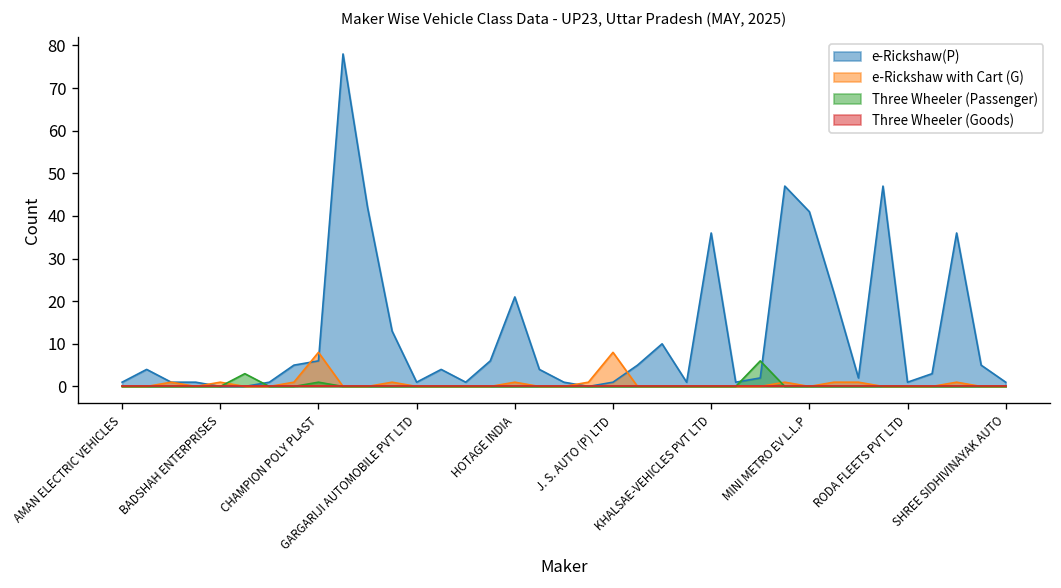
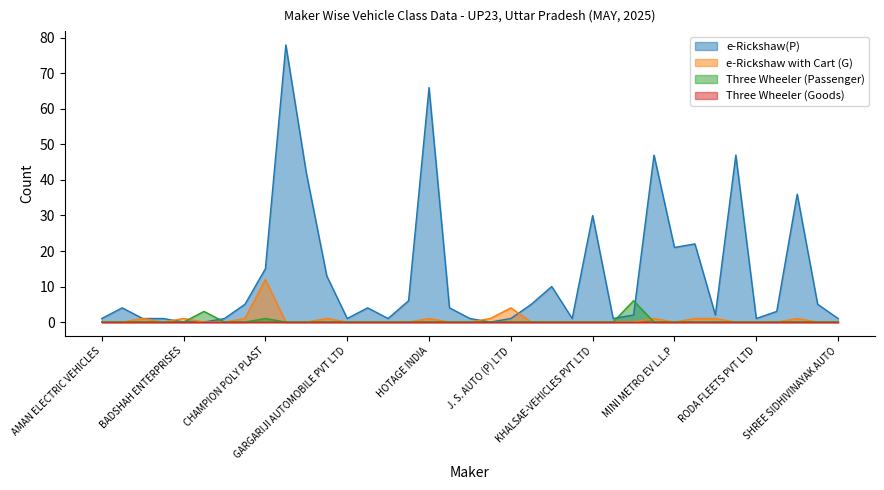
  {
    "e-Rickshaw(P)": {
      "AMAN ELECTRIC VEHICLES": 1,
-     "CHAMPION POLY PLAST": 6,
+     "CHAMPION POLY PLAST": 15,
      "GARGARIJI AUTOMOBILE PVT LTD": 1,
-     "HOTAGE INDIA": 21,
+     "HOTAGE INDIA": 66,
      "J. S. AUTO (P) LTD": 1,
-     "KHALSAE-VEHICLES PVT LTD": 36,
-     "MINI METRO EV L.L.P": 41,
+     "KHALSAE-VEHICLES PVT LTD": 30,
+     "MINI METRO EV L.L.P": 21,
      "RODA FLEETS PVT LTD": 1,
      "SHREE SIDHIVINAYAK AUTO": 1
    },
    "e-Rickshaw with Cart (G)": {
      "BADSHAH ENTERPRISES": 1,
-     "CHAMPION POLY PLAST": 8,
+     "CHAMPION POLY PLAST": 12,
      "HOTAGE INDIA": 1,
-     "J. S. AUTO (P) LTD": 8
+     "J. S. AUTO (P) LTD": 4
    },
    "Three Wheeler (Passenger)": {
      "CHAMPION POLY PLAST": 1
    },
    "Three Wheeler (Goods)": {
      "CHAMPION POLY PLAST": 0
    }
  }
